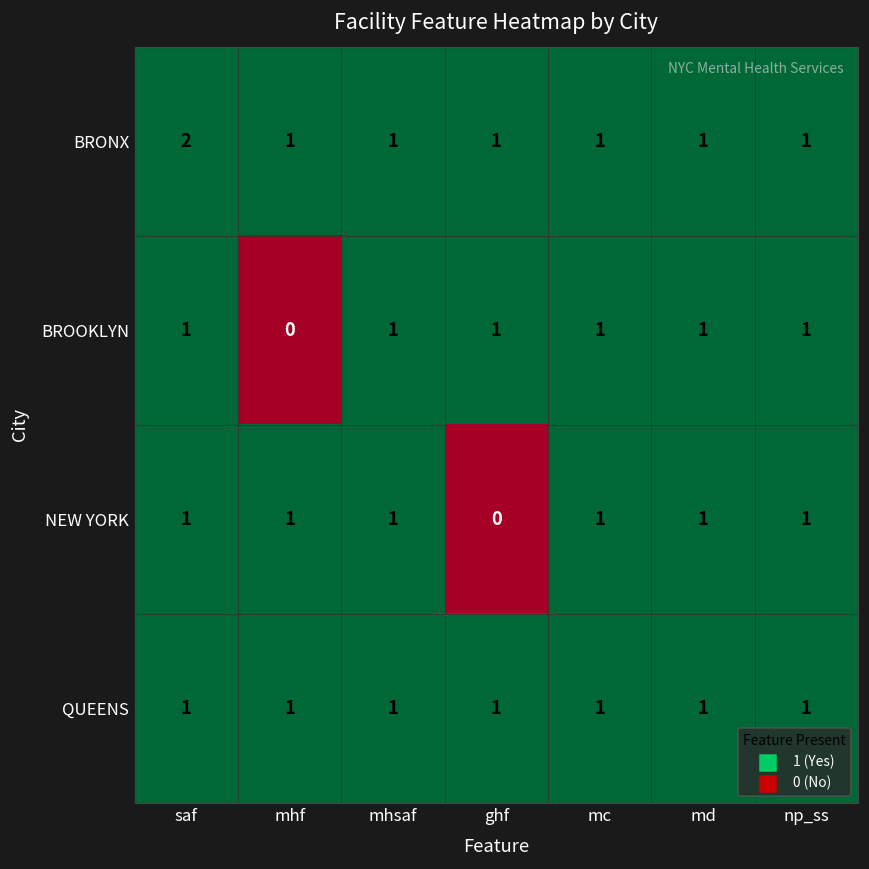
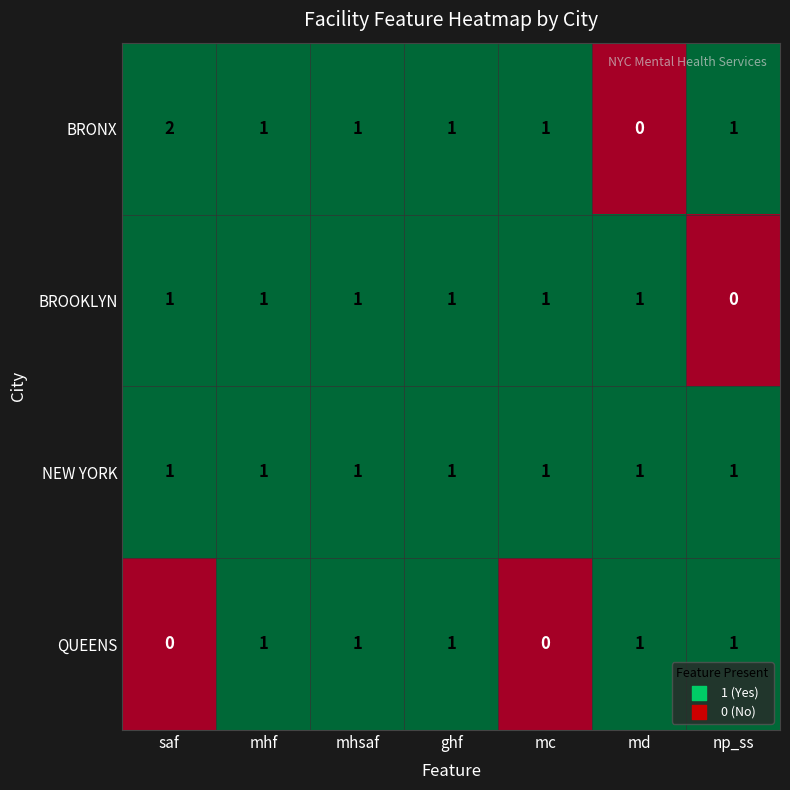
  {
    "BRONX": {
      "saf": 2,
      "mhf": 1,
      "mhsaf": 1,
      "ghf": 1,
      "mc": 1,
-     "md": 1
+     "md": 0
    },
    "BROOKLYN": {
      "saf": 1,
-     "mhf": 0,
+     "mhf": 1,
      "mhsaf": 1,
      "ghf": 1,
      "mc": 1,
      "md": 1,
-     "np_ss": 1
+     "np_ss": 0
    },
    "NEW YORK": {
      "saf": 1,
      "mhf": 1,
      "mhsaf": 1,
-     "ghf": 0,
+     "ghf": 1,
      "mc": 1,
      "md": 1,
      "np_ss": 1
    },
    "QUEENS": {
-     "saf": 1,
+     "saf": 0,
      "mhf": 1,
      "mhsaf": 1,
      "ghf": 1,
-     "mc": 1,
+     "mc": 0,
      "md": 1,
      "np_ss": 1
    }
  }
